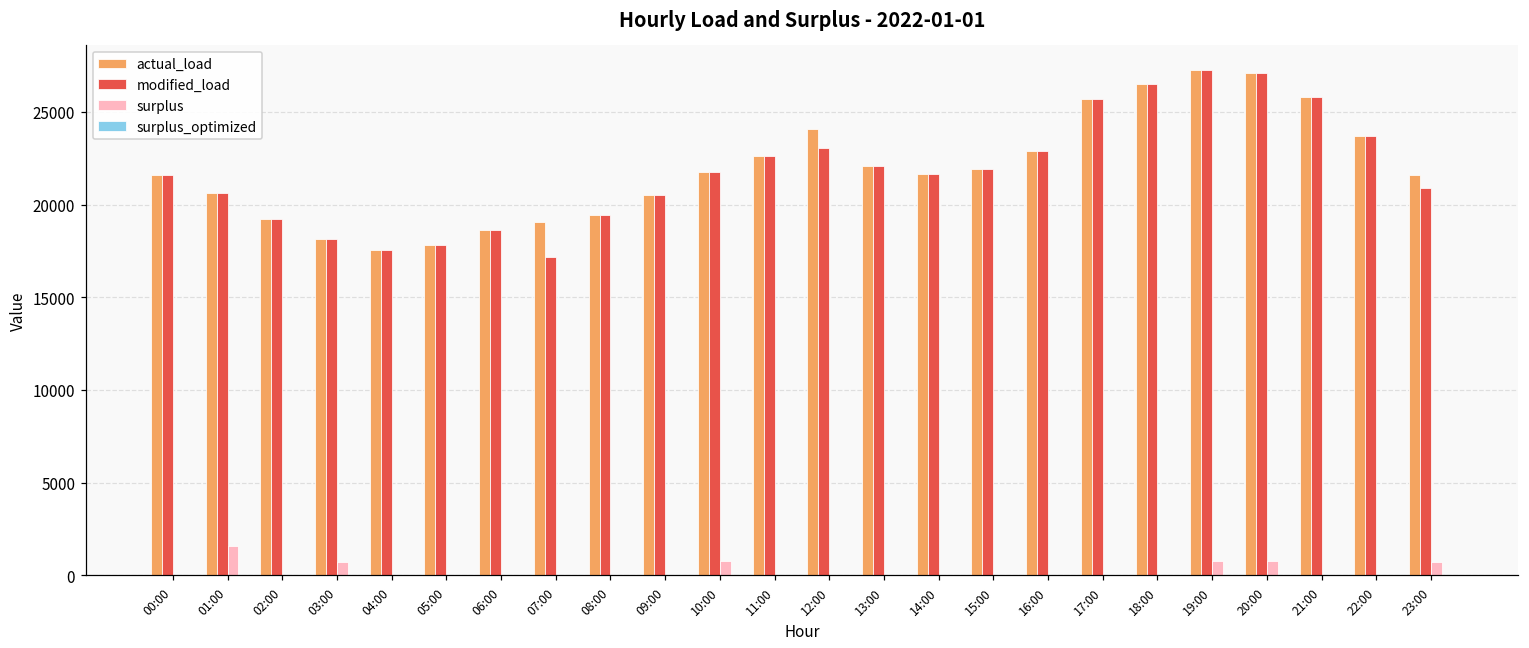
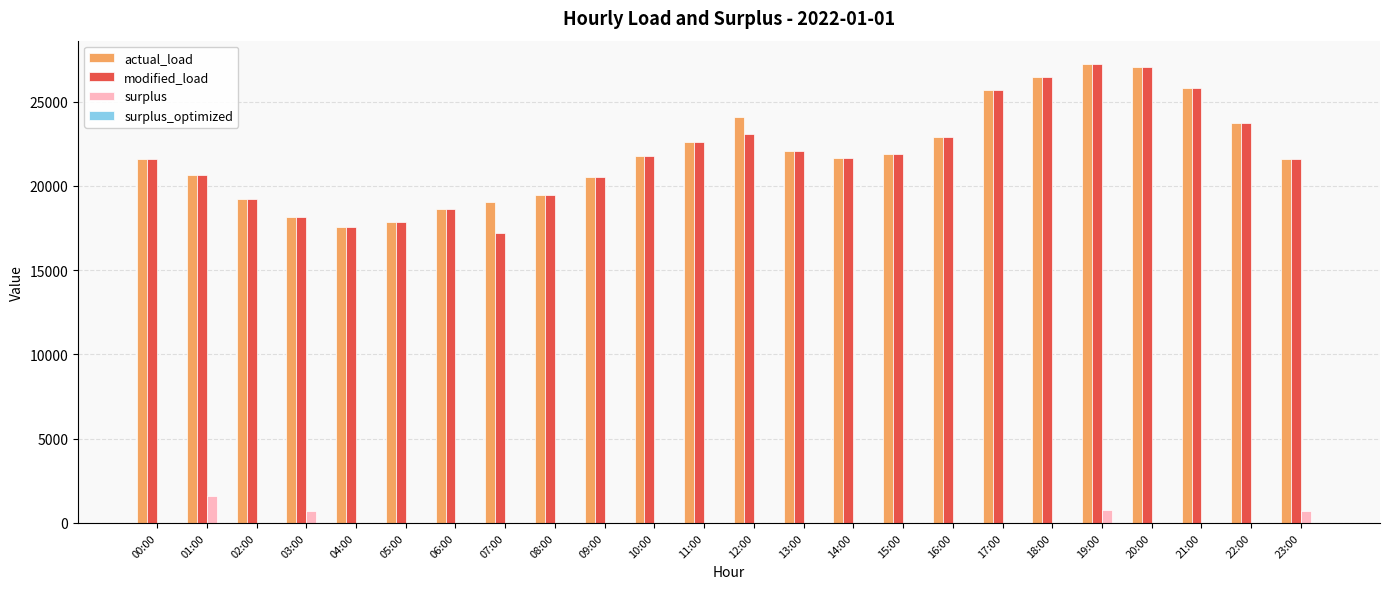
  {
    "actual_load": {
      "00:00": 21600,
      "01:00": 20600,
      "02:00": 19200,
      "03:00": 18100,
      "04:00": 17600,
      "05:00": 17800,
      "06:00": 18600,
      "07:00": 19100,
      "08:00": 19500,
      "09:00": 20500,
      "10:00": 21800,
      "11:00": 22600,
      "12:00": 24100,
      "13:00": 22100,
      "14:00": 21600,
      "15:00": 21900,
      "16:00": 22900,
      "17:00": 25700,
      "18:00": 26500,
      "19:00": 27300,
      "20:00": 27100,
      "21:00": 25800,
      "22:00": 23700,
      "23:00": 21600
    },
    "modified_load": {
      "00:00": 21600,
      "01:00": 20600,
      "02:00": 19200,
      "03:00": 18100,
      "04:00": 17600,
      "05:00": 17800,
      "06:00": 18600,
      "07:00": 17200,
      "08:00": 19400,
      "09:00": 20500,
      "10:00": 21800,
      "11:00": 22600,
      "12:00": 23100,
      "13:00": 22100,
      "14:00": 21600,
      "15:00": 21900,
      "16:00": 22900,
      "17:00": 25700,
      "18:00": 26500,
      "19:00": 27300,
      "20:00": 27100,
      "21:00": 25800,
      "22:00": 23700,
-     "23:00": 20900
+     "23:00": 21600
    },
    "surplus": {
      "00:00": 0,
      "01:00": 1600,
      "02:00": 0,
      "03:00": 700,
      "05:00": 0,
      "06:00": 0,
      "07:00": 0,
      "08:00": 0,
      "09:00": 0,
-     "10:00": 800,
+     "10:00": 0,
      "11:00": 0,
      "12:00": 0,
      "13:00": 0,
      "14:00": 0,
      "15:00": 0,
      "16:00": 0,
      "17:00": 0,
      "18:00": 0,
      "19:00": 800,
-     "20:00": 800,
+     "20:00": 0,
      "21:00": 0,
      "22:00": 0,
      "23:00": 700
    },
    "surplus_optimized": {
      "00:00": 0,
      "01:00": 0,
      "02:00": 0,
      "03:00": 0,
      "04:00": 0,
      "05:00": 0,
      "06:00": 0,
      "07:00": 0,
      "08:00": 0,
      "09:00": 0,
      "10:00": 0,
      "11:00": 0,
      "12:00": 0,
      "13:00": 0,
      "14:00": 0,
      "15:00": 0,
      "16:00": 0,
      "17:00": 0,
      "18:00": 0,
      "19:00": 0,
      "20:00": 0,
      "21:00": 0,
      "22:00": 0,
      "23:00": 0
    }
  }
